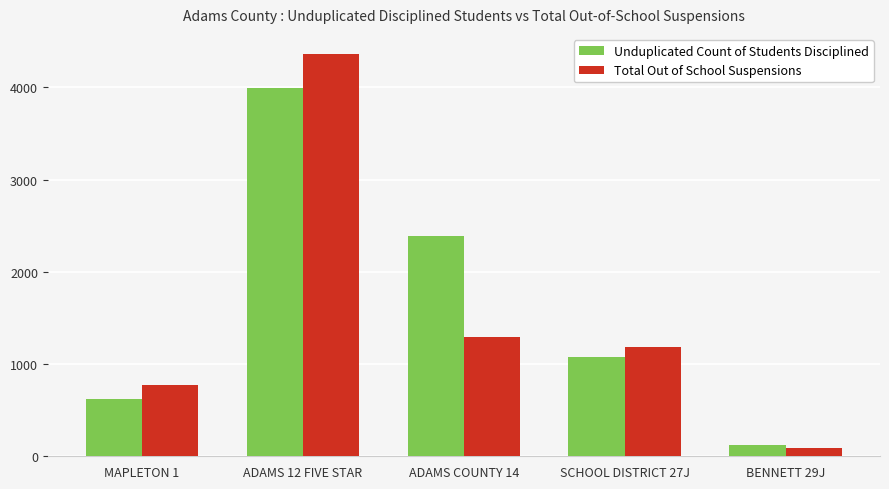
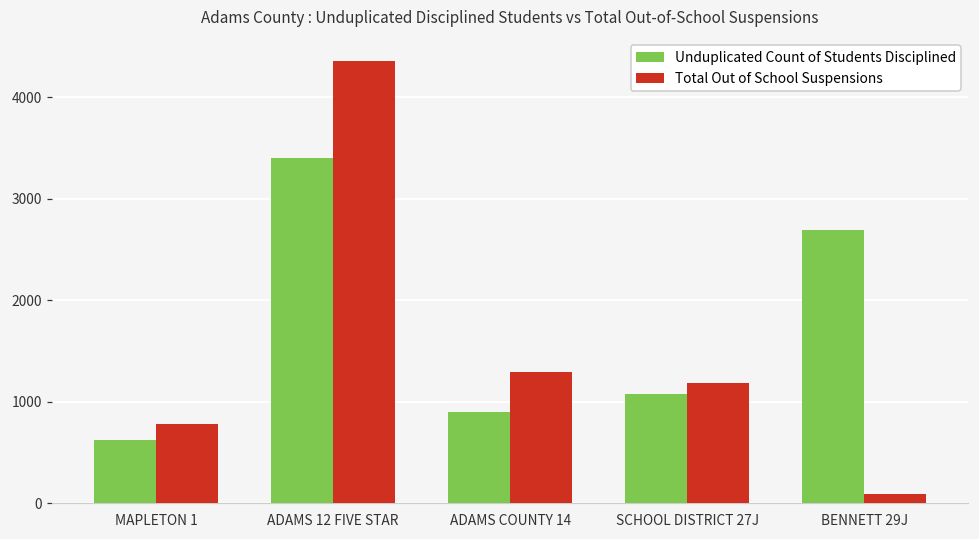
  {
    "Unduplicated Count of Students Disciplined": {
      "MAPLETON 1": 600,
-     "ADAMS 12 FIVE STAR": 4000,
-     "ADAMS COUNTY 14": 2400,
+     "ADAMS 12 FIVE STAR": 3400,
+     "ADAMS COUNTY 14": 900,
      "SCHOOL DISTRICT 27J": 1100,
-     "BENNETT 29J": 100
+     "BENNETT 29J": 2700
    },
    "Total Out of School Suspensions": {
      "MAPLETON 1": 800,
      "ADAMS 12 FIVE STAR": 4400,
      "ADAMS COUNTY 14": 1300,
      "SCHOOL DISTRICT 27J": 1200,
      "BENNETT 29J": 100
    }
  }
